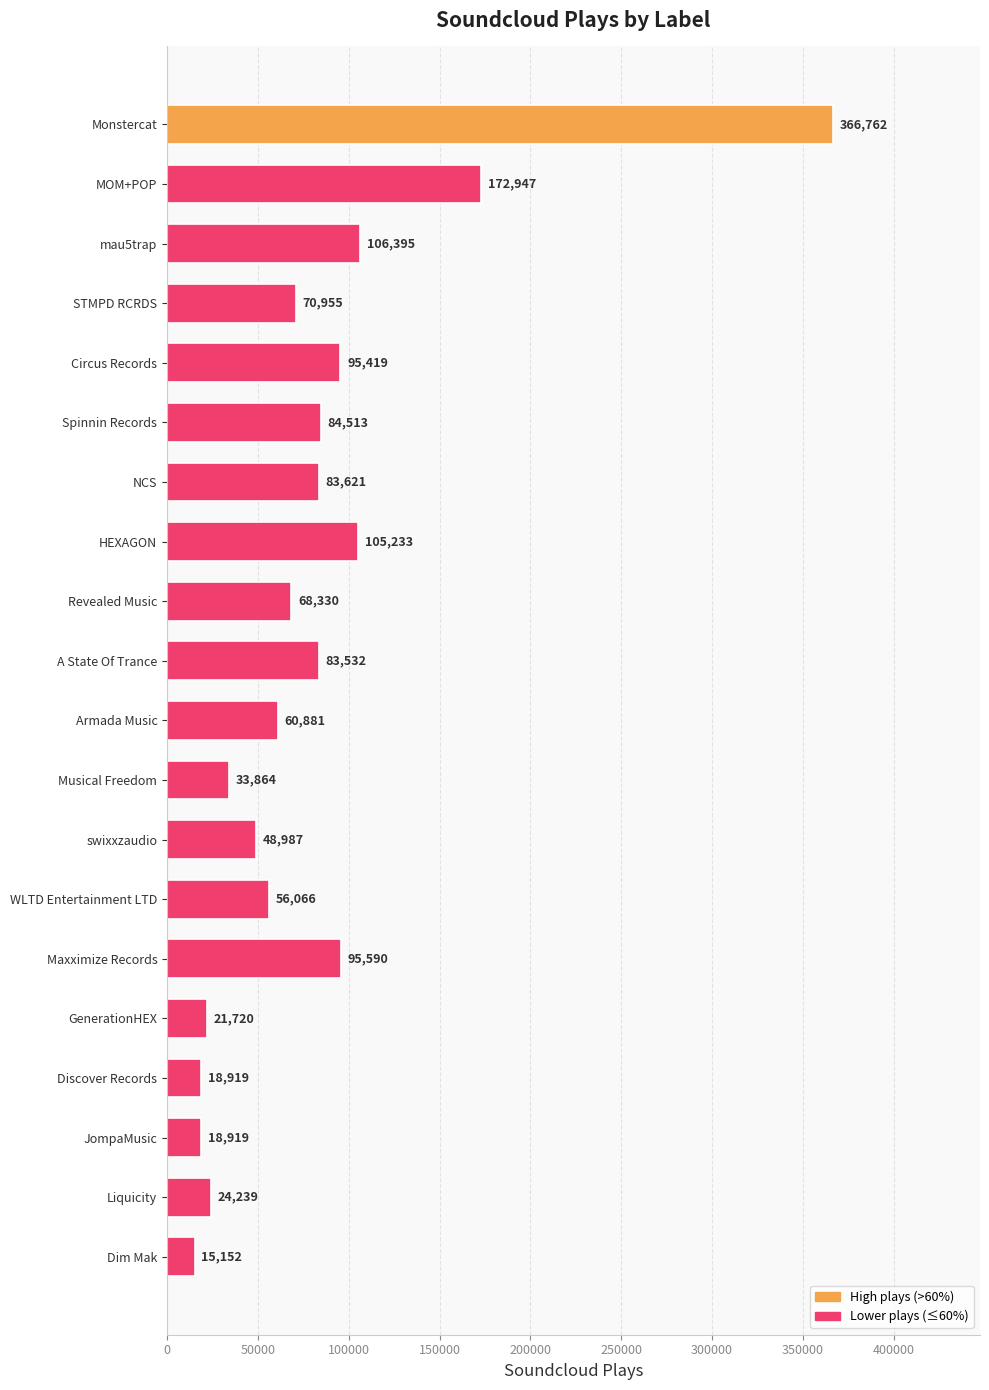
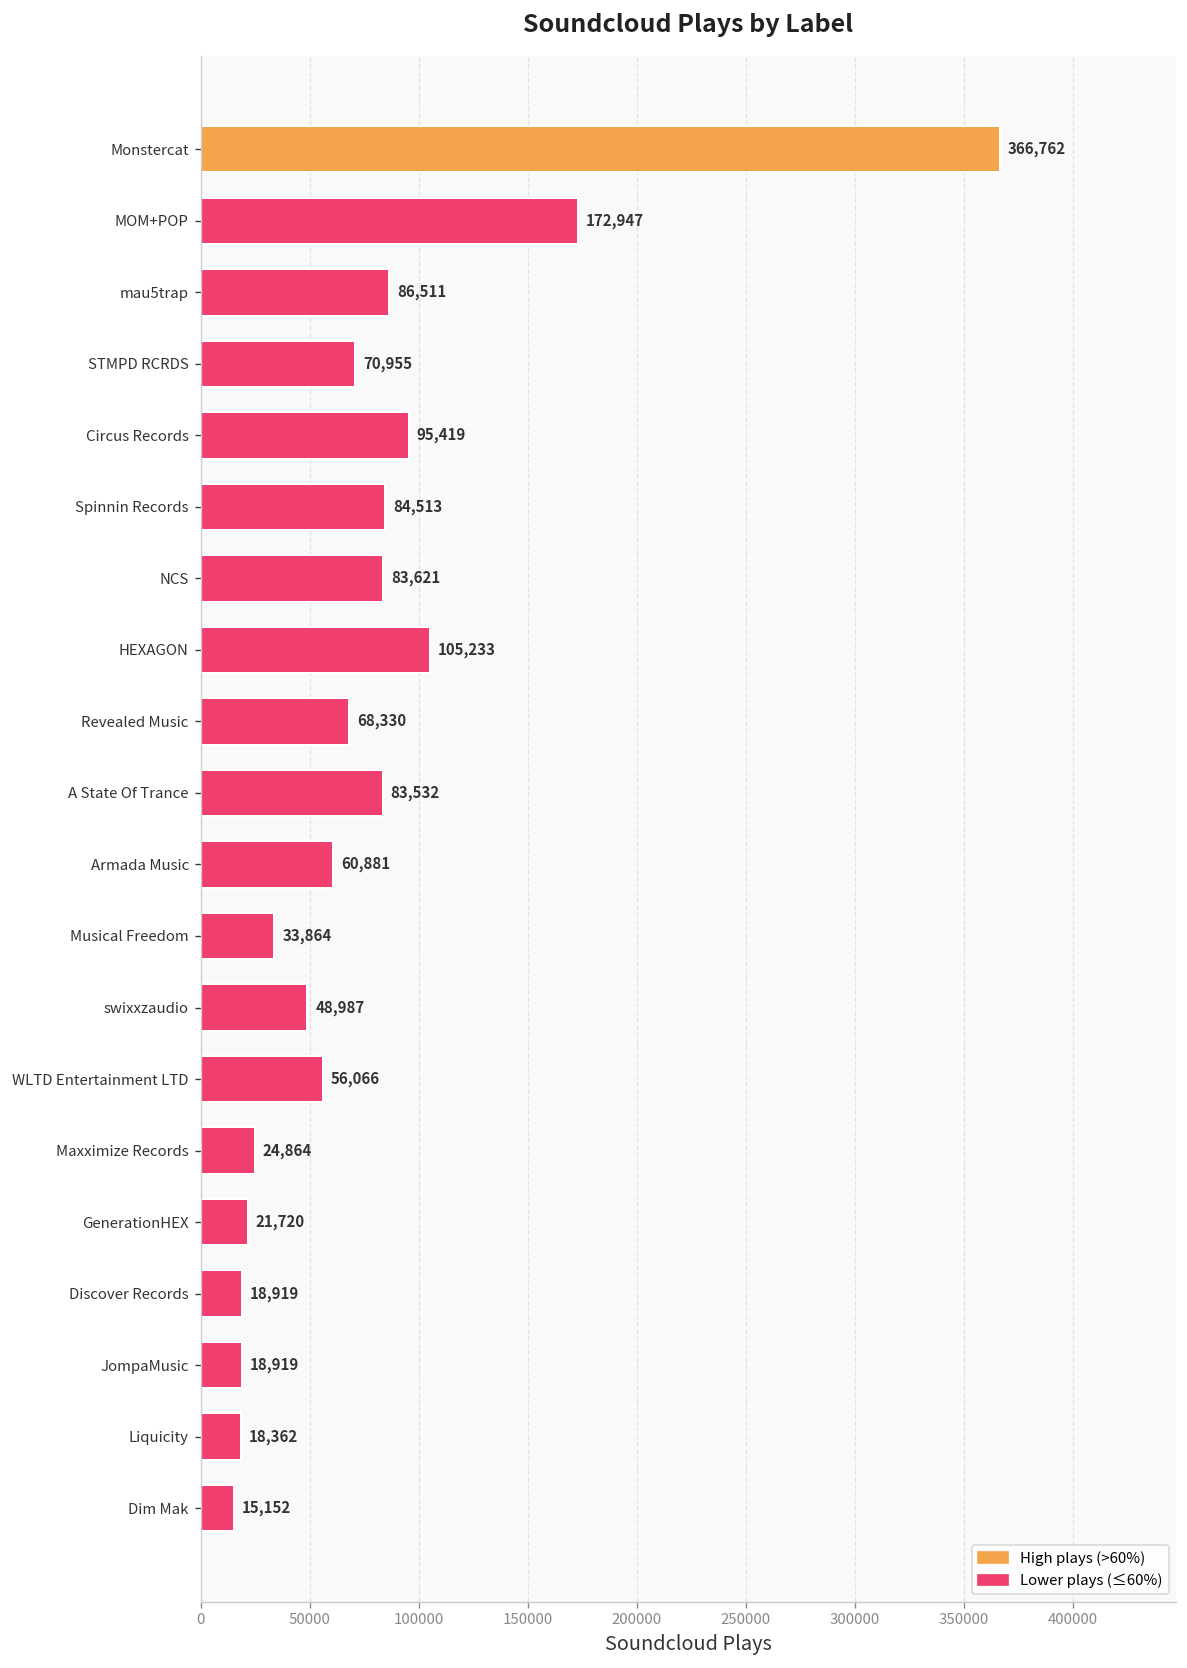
  {
    "Monstercat": "366,762",
    "MOM+POP": "172,947",
-   "mau5trap": "106,395",
+   "mau5trap": "86,511",
    "STMPD RCRDS": "70,955",
    "Circus Records": "95,419",
    "Spinnin Records": "84,513",
    "NCS": "83,621",
    "HEXAGON": "105,233",
    "Revealed Music": "68,330",
    "A State Of Trance": "83,532",
    "Armada Music": "60,881",
    "Musical Freedom": "33,864",
    "swixxzaudio": "48,987",
    "WLTD Entertainment LTD": "56,066",
-   "Maxximize Records": "95,590",
+   "Maxximize Records": "24,864",
    "GenerationHEX": "21,720",
    "Discover Records": "18,919",
    "JompaMusic": "18,919",
-   "Liquicity": "24,239",
+   "Liquicity": "18,362",
    "Dim Mak": "15,152"
  }
